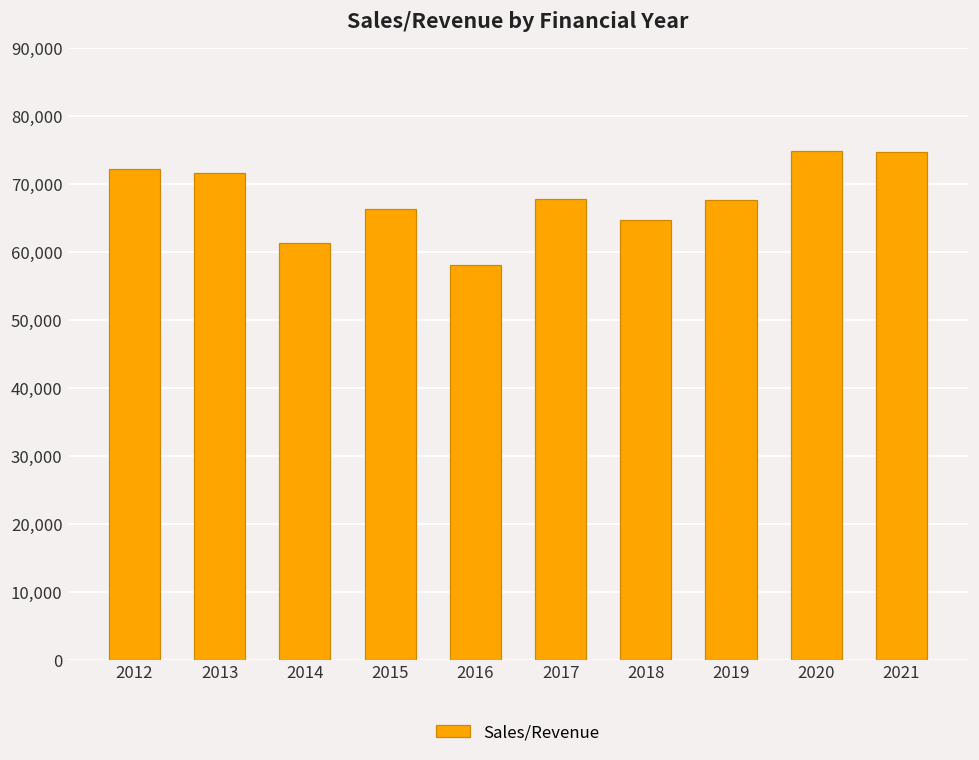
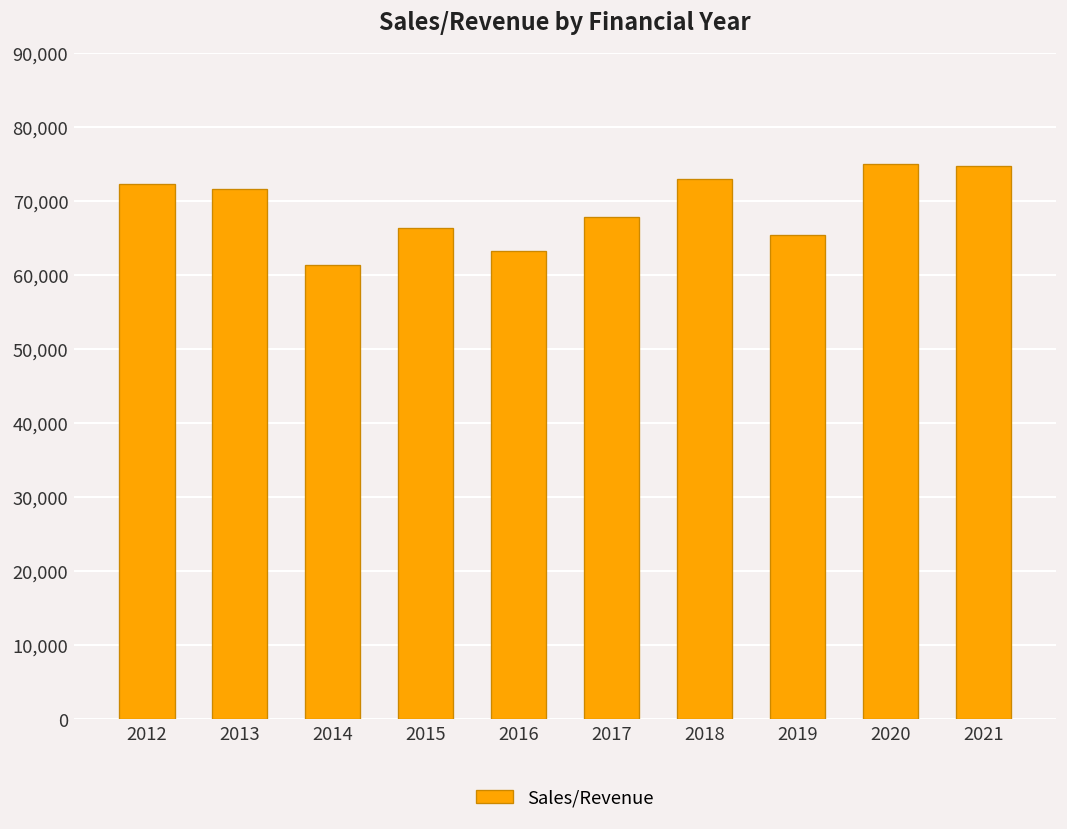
  {
    "2012": "72,000",
    "2013": "72,000",
    "2014": "61,000",
    "2015": "66,000",
-   "2016": "58,000",
+   "2016": "63,000",
    "2017": "68,000",
-   "2018": "65,000",
-   "2019": "68,000",
+   "2018": "73,000",
+   "2019": "65,000",
    "2020": "75,000",
    "2021": "75,000"
  }
